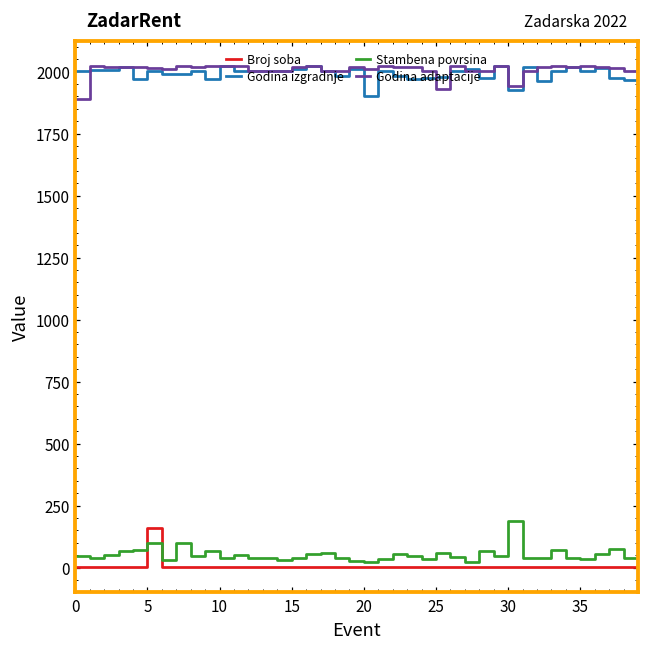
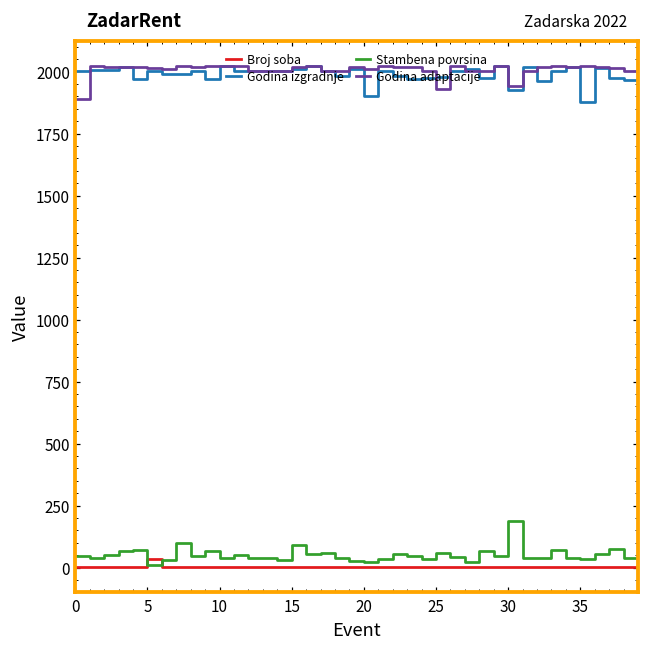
  {
    "Broj soba": {
      "0": 0,
-     "5": 160,
+     "5": 40,
      "10": 0,
      "15": 0,
      "20": 0,
      "25": 0,
      "30": 0,
      "35": 0
    },
    "Godina izgradnje": {
      "0": 2000,
      "5": 2000,
      "20": 1900,
      "25": 1980,
      "30": 1920,
-     "35": 2000
+     "35": 1880
    },
    "Stambena povrsina": {
      "0": 50,
-     "5": 100,
+     "5": 10,
      "10": 40,
-     "15": 40,
+     "15": 90,
      "20": 20,
      "25": 60,
      "30": 190,
      "35": 40
    },
    "Godina adaptacije": {
      "0": 1890,
      "5": 2020,
      "20": 2010,
      "25": 1930,
      "30": 1940,
      "35": 2020
    }
  }
